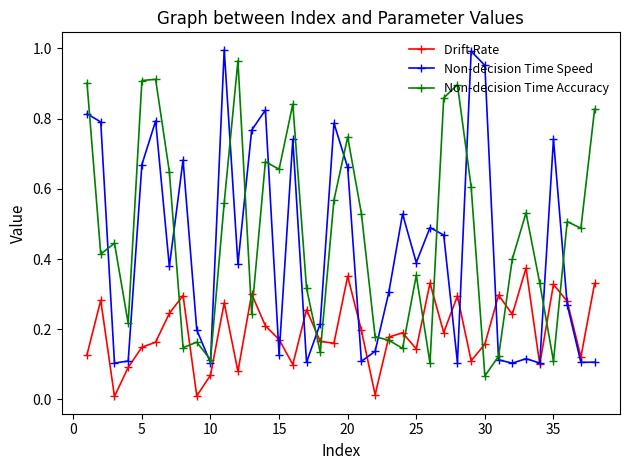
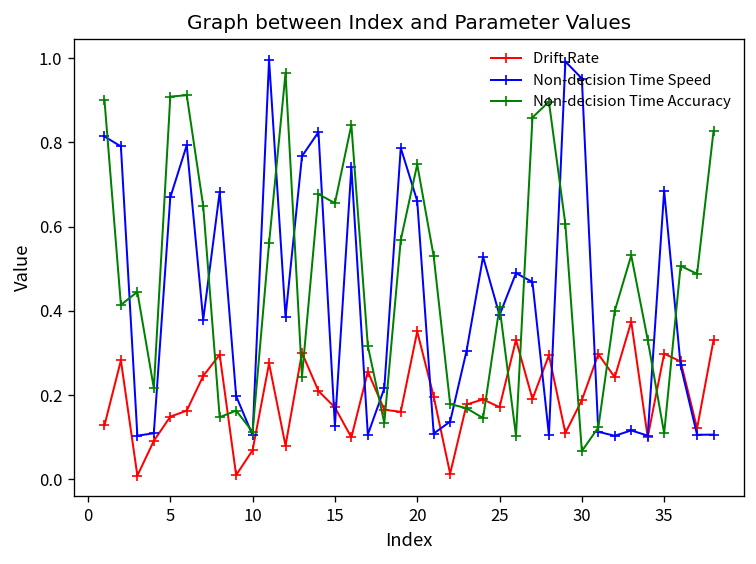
  {
    "Drift Rate": {
      "5": 0.15,
      "10": 0.07,
      "15": 0.17,
      "20": 0.35,
-     "25": 0.14,
-     "30": 0.16,
-     "35": 0.33
+     "25": 0.17,
+     "30": 0.19,
+     "35": 0.30
    },
    "Non-decision Time Speed": {
      "5": 0.67,
      "10": 0.10,
      "15": 0.13,
      "20": 0.66,
      "25": 0.39,
      "30": 0.95,
-     "35": 0.74
+     "35": 0.69
    },
    "Non-decision Time Accuracy": {
      "5": 0.91,
      "10": 0.11,
      "15": 0.66,
      "20": 0.75,
-     "25": 0.35,
+     "25": 0.41,
      "30": 0.07,
      "35": 0.11
    }
  }
